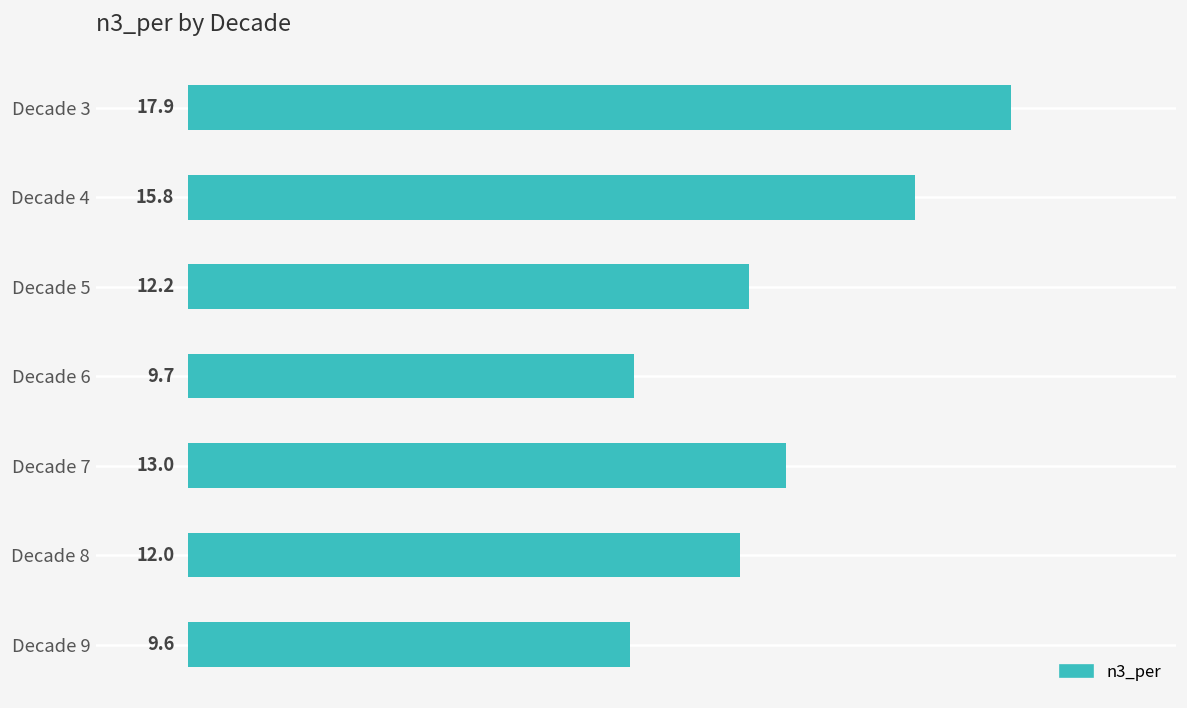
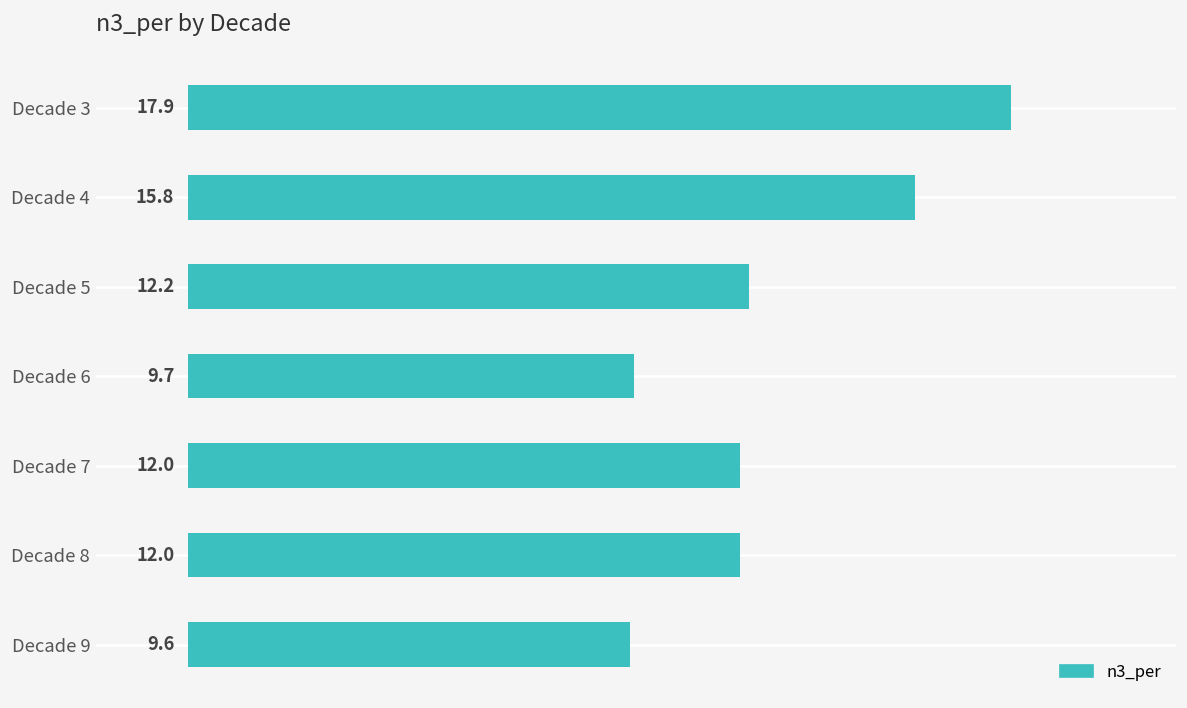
  {
-   "Decade 7": 13.0
+   "Decade 7": 12.0
  }
